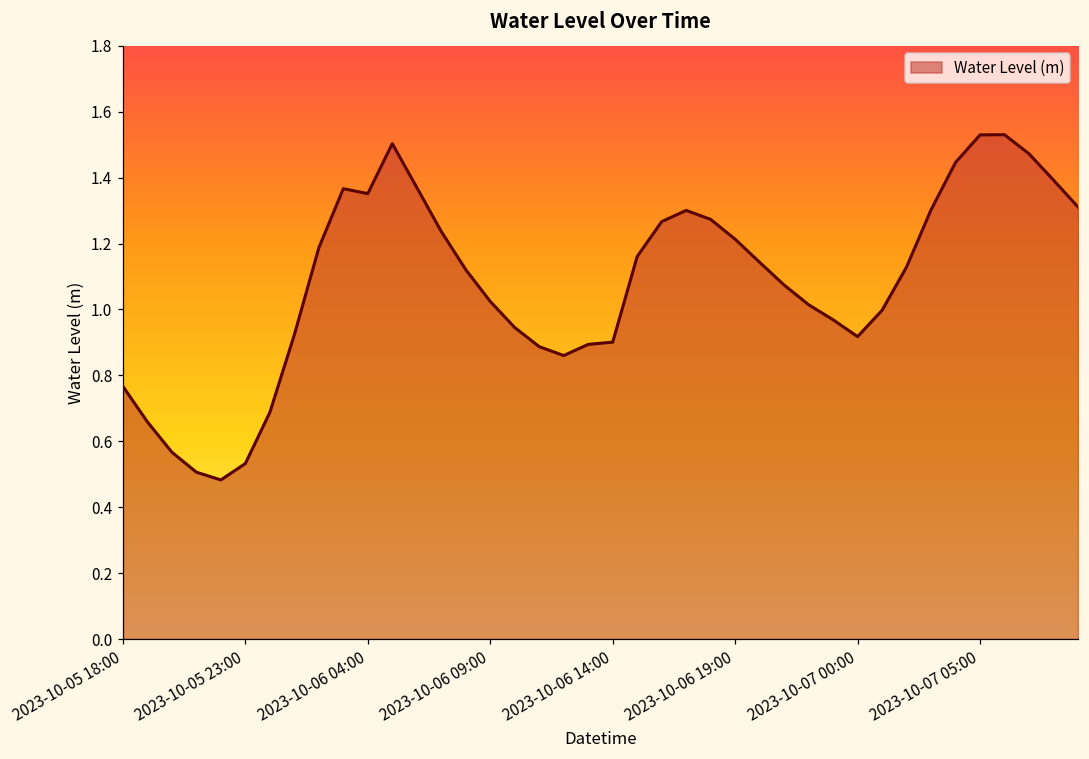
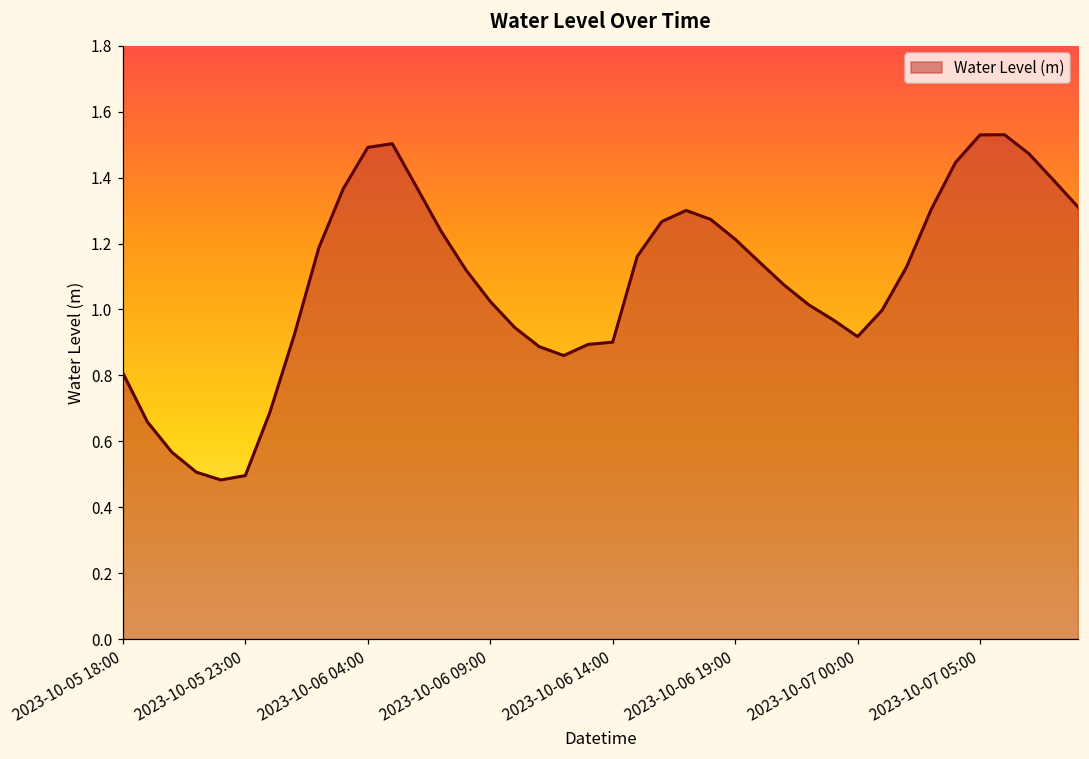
  {
-   "2023-10-05 18:00": 0.77,
-   "2023-10-05 23:00": 0.53,
-   "2023-10-06 04:00": 1.35,
+   "2023-10-05 18:00": 0.81,
+   "2023-10-05 23:00": 0.50,
+   "2023-10-06 04:00": 1.49,
    "2023-10-06 09:00": 1.02,
    "2023-10-06 14:00": 0.90,
    "2023-10-06 19:00": 1.21,
    "2023-10-07 00:00": 0.92,
    "2023-10-07 05:00": 1.53
  }
